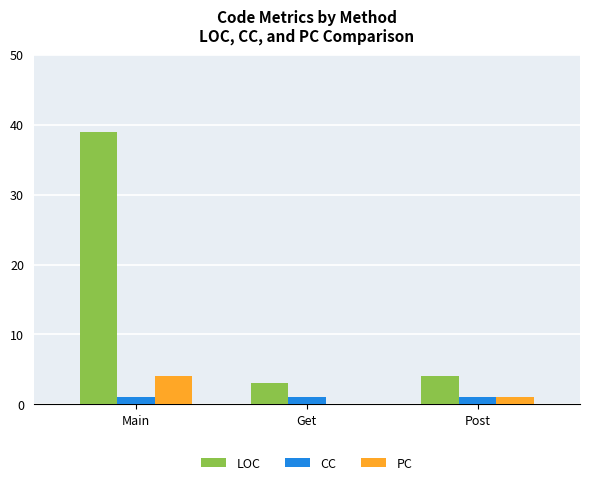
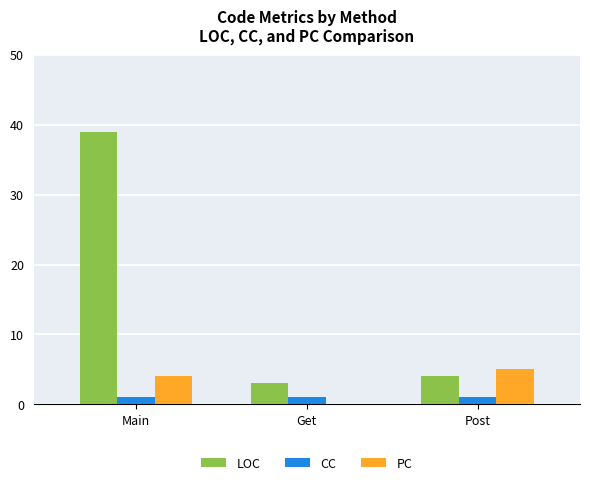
  {
    "LOC": {
      "Main": 39,
      "Get": 3,
      "Post": 4
    },
    "CC": {
      "Main": 1,
      "Get": 1,
      "Post": 1
    },
    "PC": {
      "Main": 4,
      "Get": 0,
-     "Post": 1
+     "Post": 5
    }
  }
